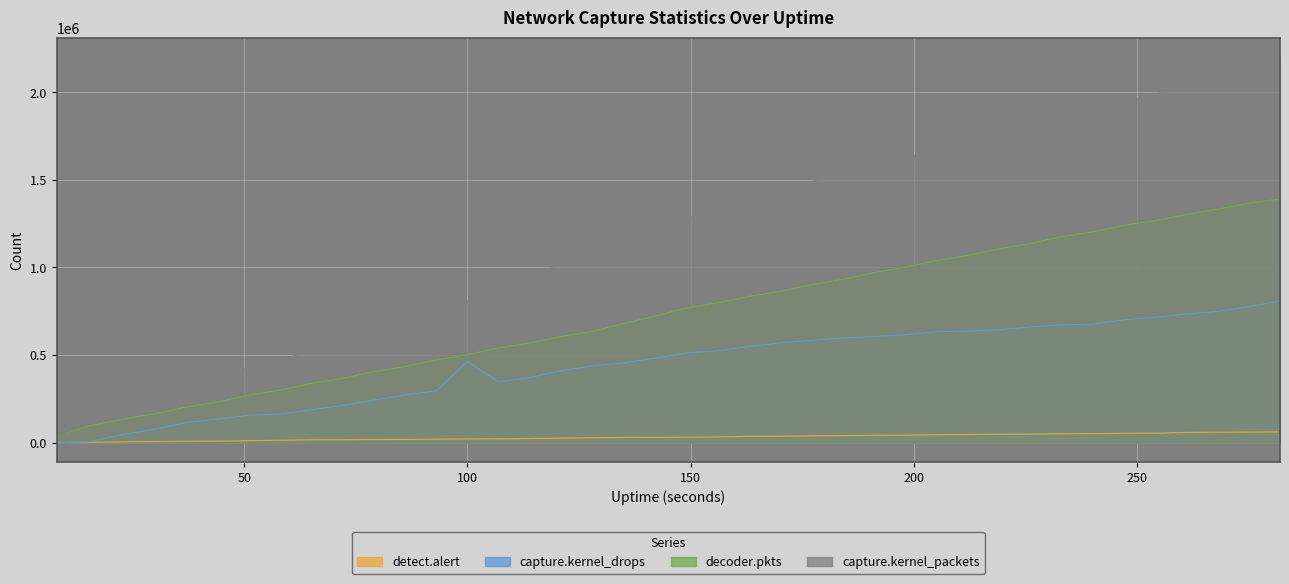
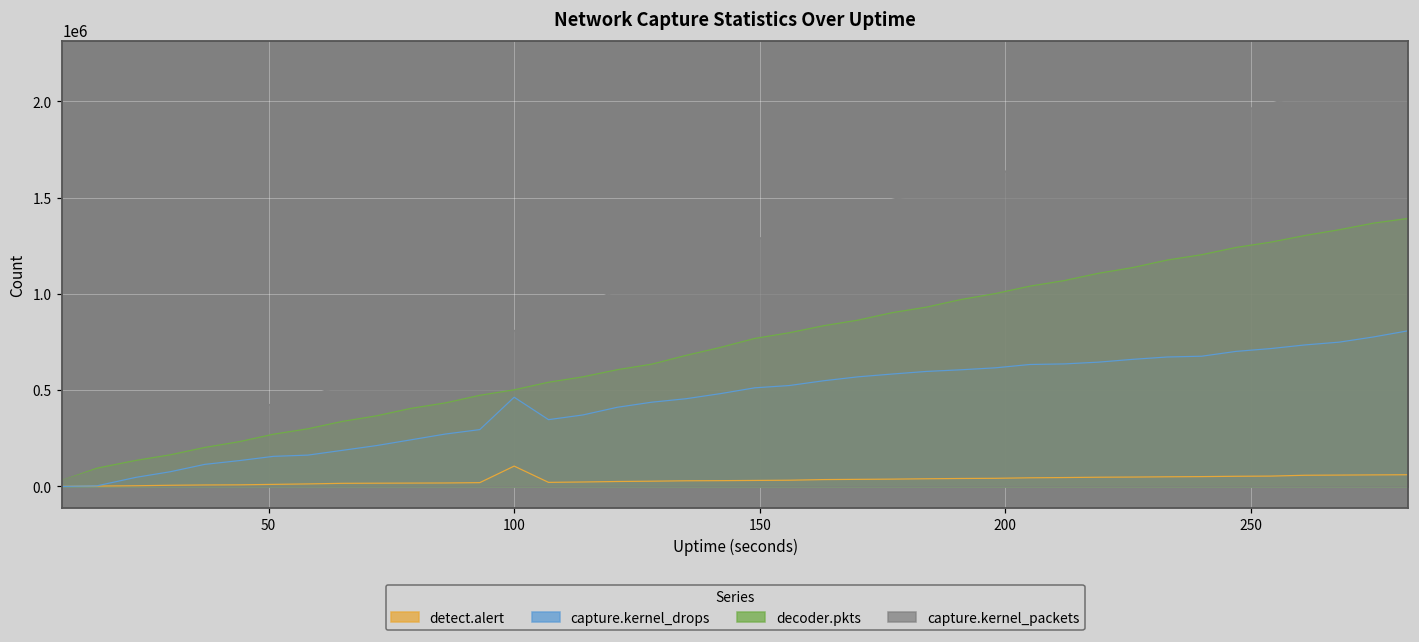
  {
    "detect.alert": {
-     "100": 20000
+     "100": 110000
    },
    "capture.kernel_drops": {
      "100": 460000
    },
    "decoder.pkts": {
      "100": 500000
    },
    "capture.kernel_packets": {
      "100": 810000
    }
  }
